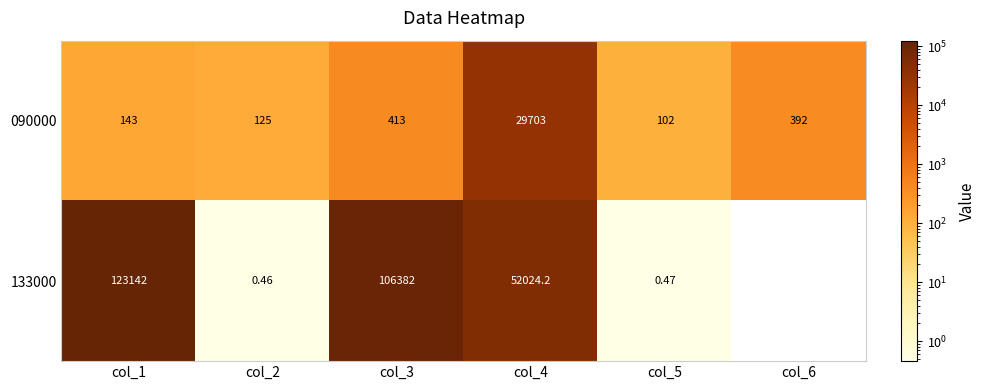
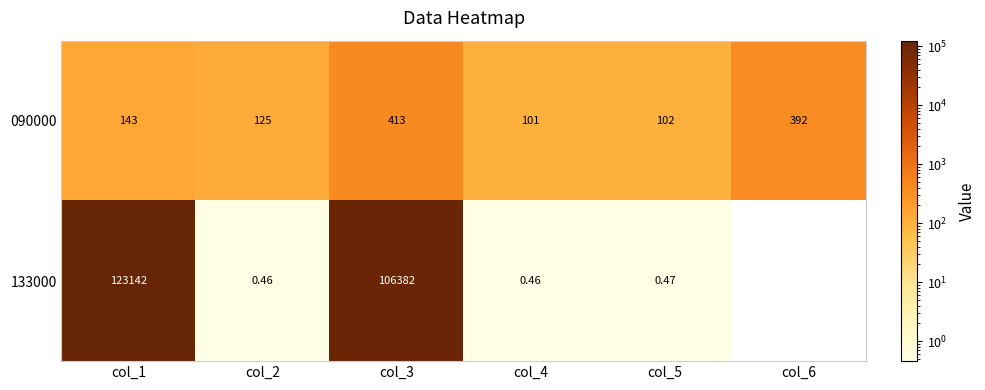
  {
    "090000": {
      "col_1": 143,
      "col_2": 125,
      "col_3": 413,
-     "col_4": 29703,
+     "col_4": 101,
      "col_5": 102,
      "col_6": 392
    },
    "133000": {
      "col_1": 123142,
      "col_2": 0.46,
      "col_3": 106382,
-     "col_4": 52024.2,
+     "col_4": 0.46,
      "col_5": 0.47
    }
  }
